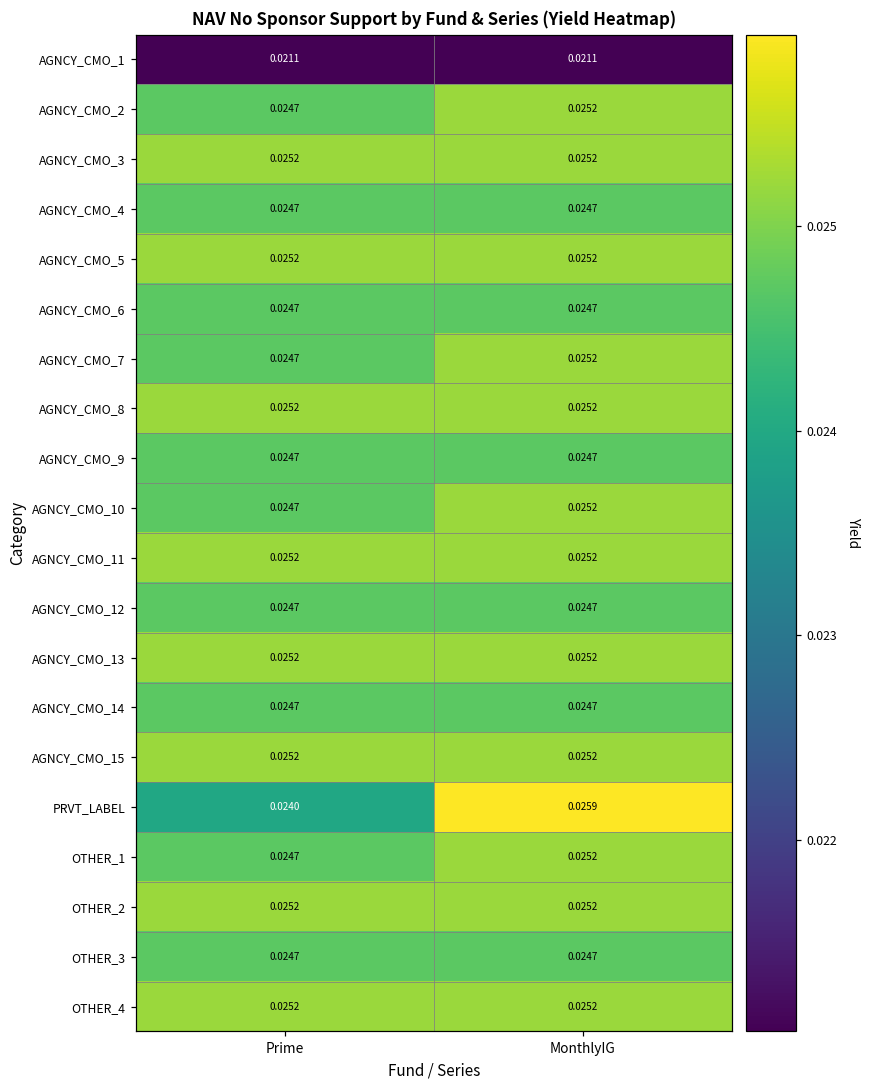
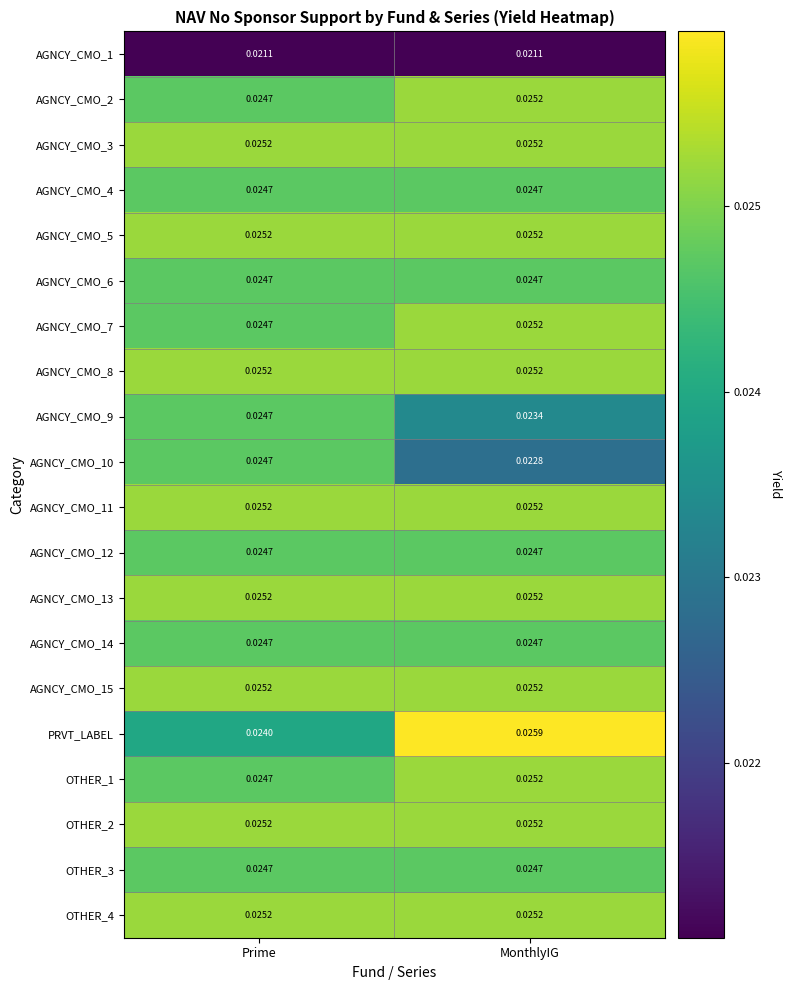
  {
    "AGNCY_CMO_1": {
      "Prime": 0.0211,
      "MonthlyIG": 0.0211
    },
    "AGNCY_CMO_2": {
      "Prime": 0.0247,
      "MonthlyIG": 0.0252
    },
    "AGNCY_CMO_3": {
      "Prime": 0.0252,
      "MonthlyIG": 0.0252
    },
    "AGNCY_CMO_4": {
      "Prime": 0.0247,
      "MonthlyIG": 0.0247
    },
    "AGNCY_CMO_5": {
      "Prime": 0.0252,
      "MonthlyIG": 0.0252
    },
    "AGNCY_CMO_6": {
      "Prime": 0.0247,
      "MonthlyIG": 0.0247
    },
    "AGNCY_CMO_7": {
      "Prime": 0.0247,
      "MonthlyIG": 0.0252
    },
    "AGNCY_CMO_8": {
      "Prime": 0.0252,
      "MonthlyIG": 0.0252
    },
    "AGNCY_CMO_9": {
      "Prime": 0.0247,
-     "MonthlyIG": 0.0247
+     "MonthlyIG": 0.0234
    },
    "AGNCY_CMO_10": {
      "Prime": 0.0247,
-     "MonthlyIG": 0.0252
+     "MonthlyIG": 0.0228
    },
    "AGNCY_CMO_11": {
      "Prime": 0.0252,
      "MonthlyIG": 0.0252
    },
    "AGNCY_CMO_12": {
      "Prime": 0.0247,
      "MonthlyIG": 0.0247
    },
    "AGNCY_CMO_13": {
      "Prime": 0.0252,
      "MonthlyIG": 0.0252
    },
    "AGNCY_CMO_14": {
      "Prime": 0.0247,
      "MonthlyIG": 0.0247
    },
    "AGNCY_CMO_15": {
      "Prime": 0.0252,
      "MonthlyIG": 0.0252
    },
    "PRVT_LABEL": {
      "Prime": 0.0240,
      "MonthlyIG": 0.0259
    },
    "OTHER_1": {
      "Prime": 0.0247,
      "MonthlyIG": 0.0252
    },
    "OTHER_2": {
      "Prime": 0.0252,
      "MonthlyIG": 0.0252
    },
    "OTHER_3": {
      "Prime": 0.0247,
      "MonthlyIG": 0.0247
    },
    "OTHER_4": {
      "Prime": 0.0252,
      "MonthlyIG": 0.0252
    }
  }
